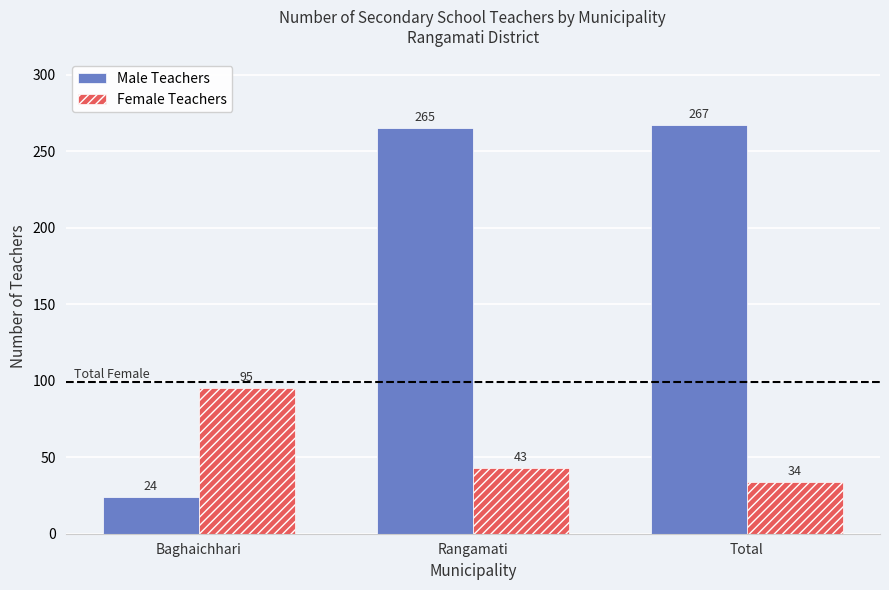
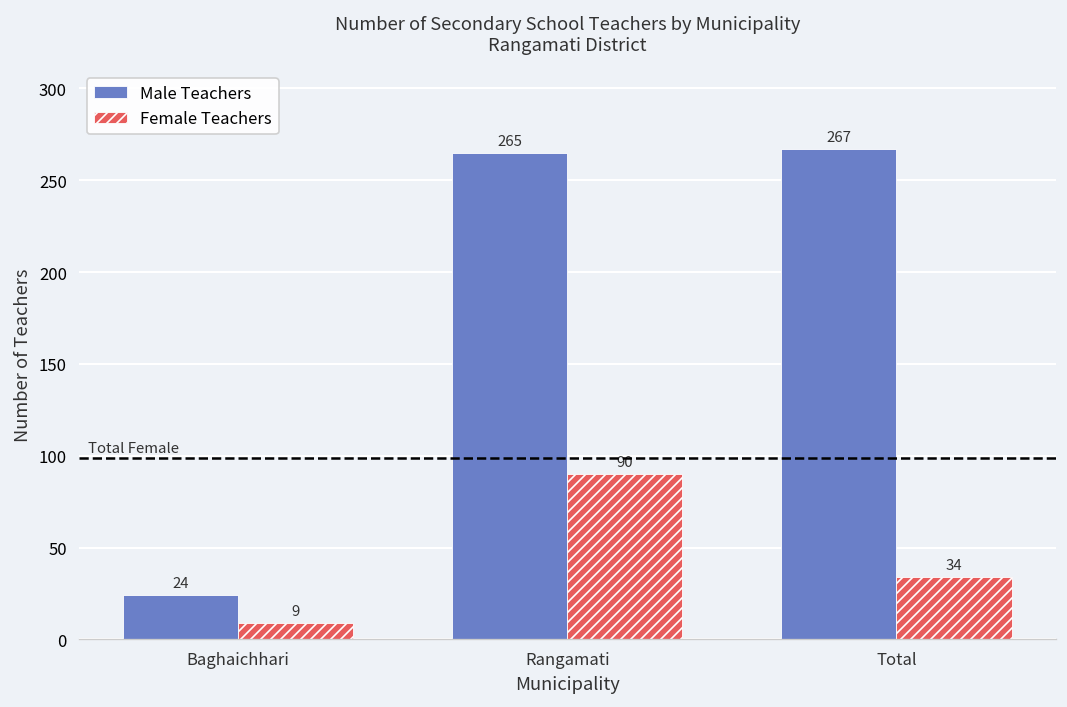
  {
    "Male Teachers": {
      "Baghaichhari": 24,
      "Rangamati": 265,
      "Total": 267
    },
    "Female Teachers": {
-     "Baghaichhari": 95,
-     "Rangamati": 43,
+     "Baghaichhari": 9,
+     "Rangamati": 90,
      "Total": 34
    }
  }
